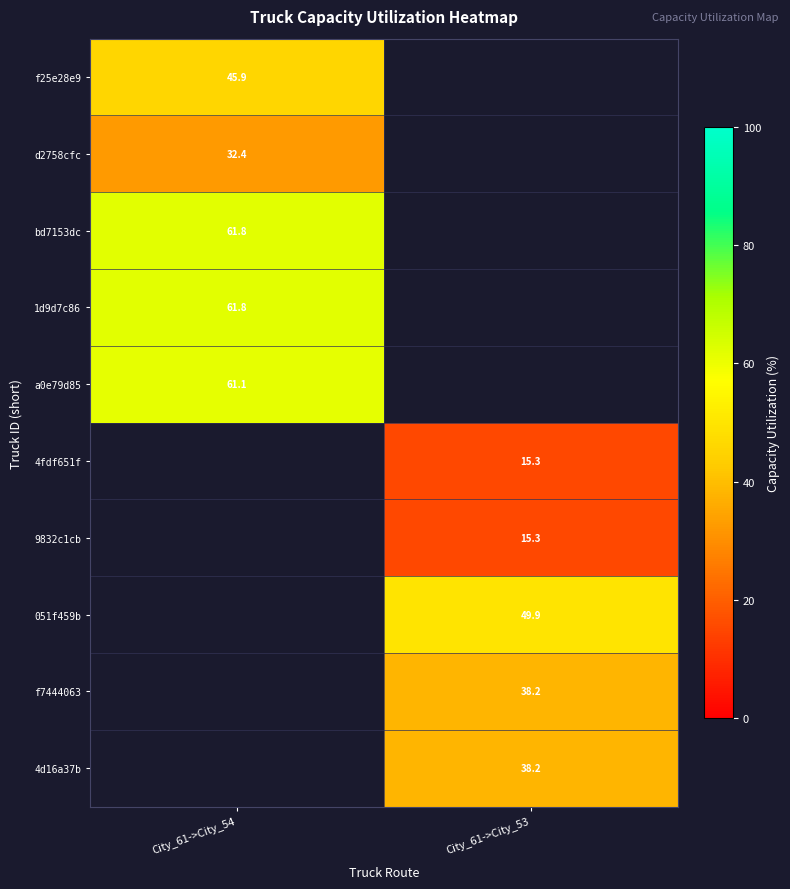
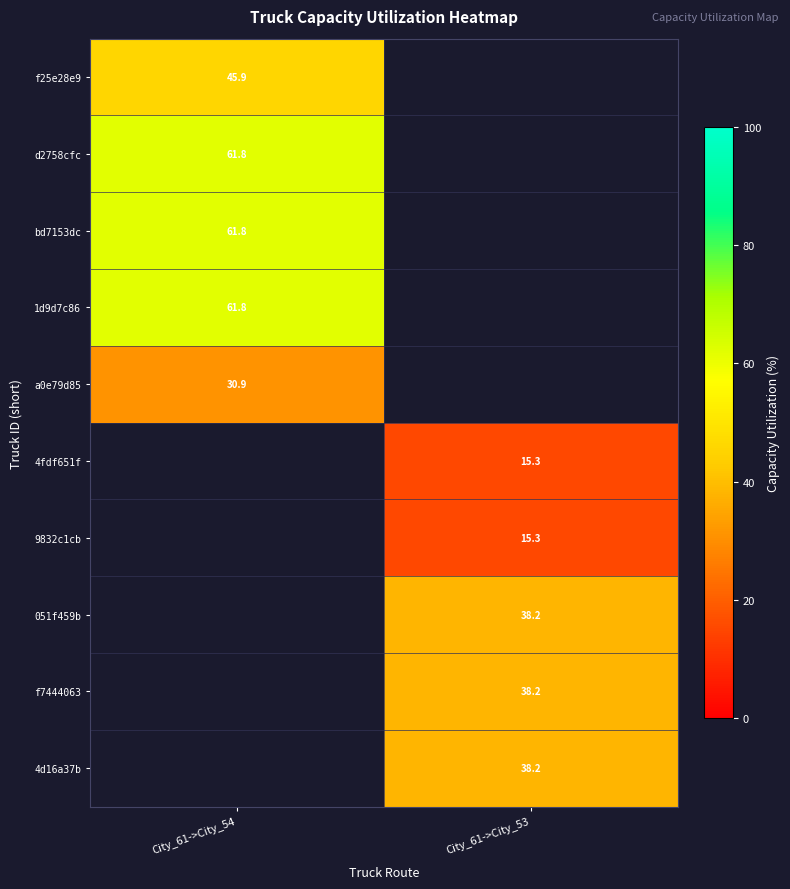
  {
    "f25e28e9": {
      "City_61->City_54": 45.9
    },
    "d2758cfc": {
-     "City_61->City_54": 32.4
+     "City_61->City_54": 61.8
    },
    "bd7153dc": {
      "City_61->City_54": 61.8
    },
    "1d9d7c86": {
      "City_61->City_54": 61.8
    },
    "a0e79d85": {
-     "City_61->City_54": 61.1
+     "City_61->City_54": 30.9
    },
    "4fdf651f": {
      "City_61->City_53": 15.3
    },
    "9832c1cb": {
      "City_61->City_53": 15.3
    },
    "051f459b": {
-     "City_61->City_53": 49.9
+     "City_61->City_53": 38.2
    },
    "f7444063": {
      "City_61->City_53": 38.2
    },
    "4d16a37b": {
      "City_61->City_53": 38.2
    }
  }
